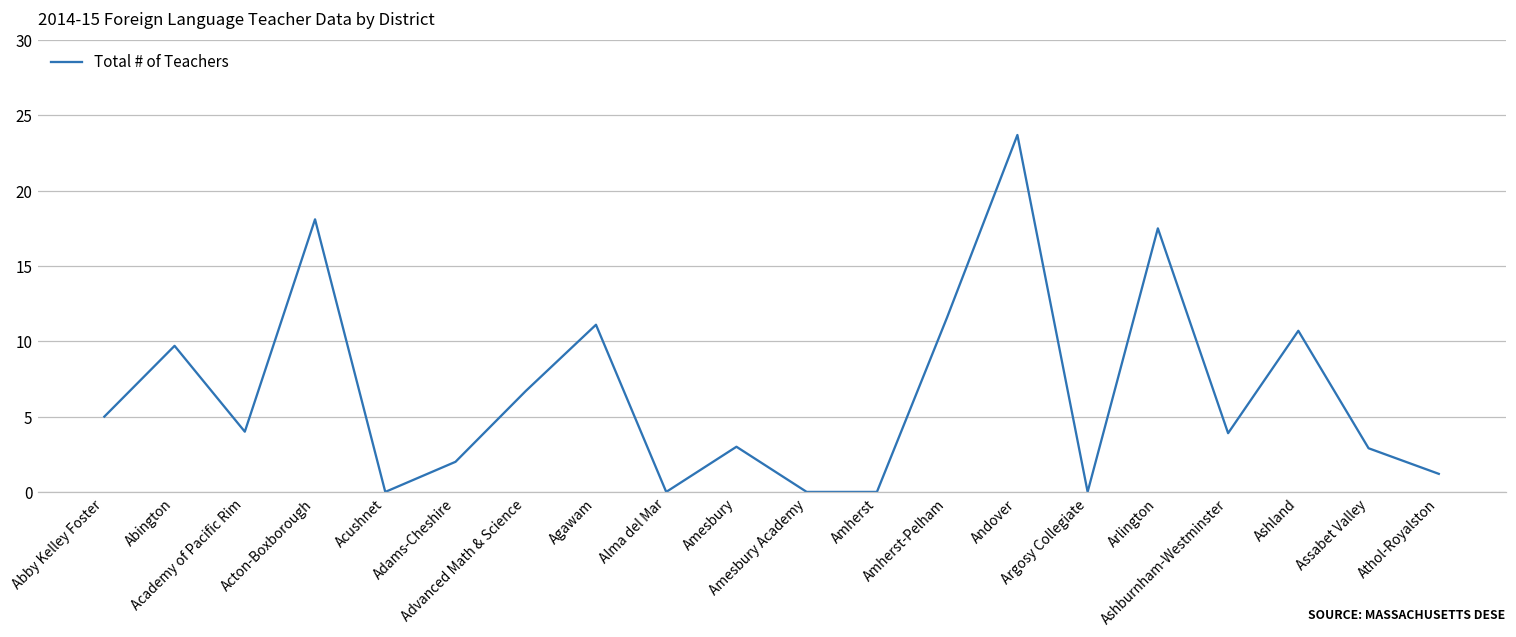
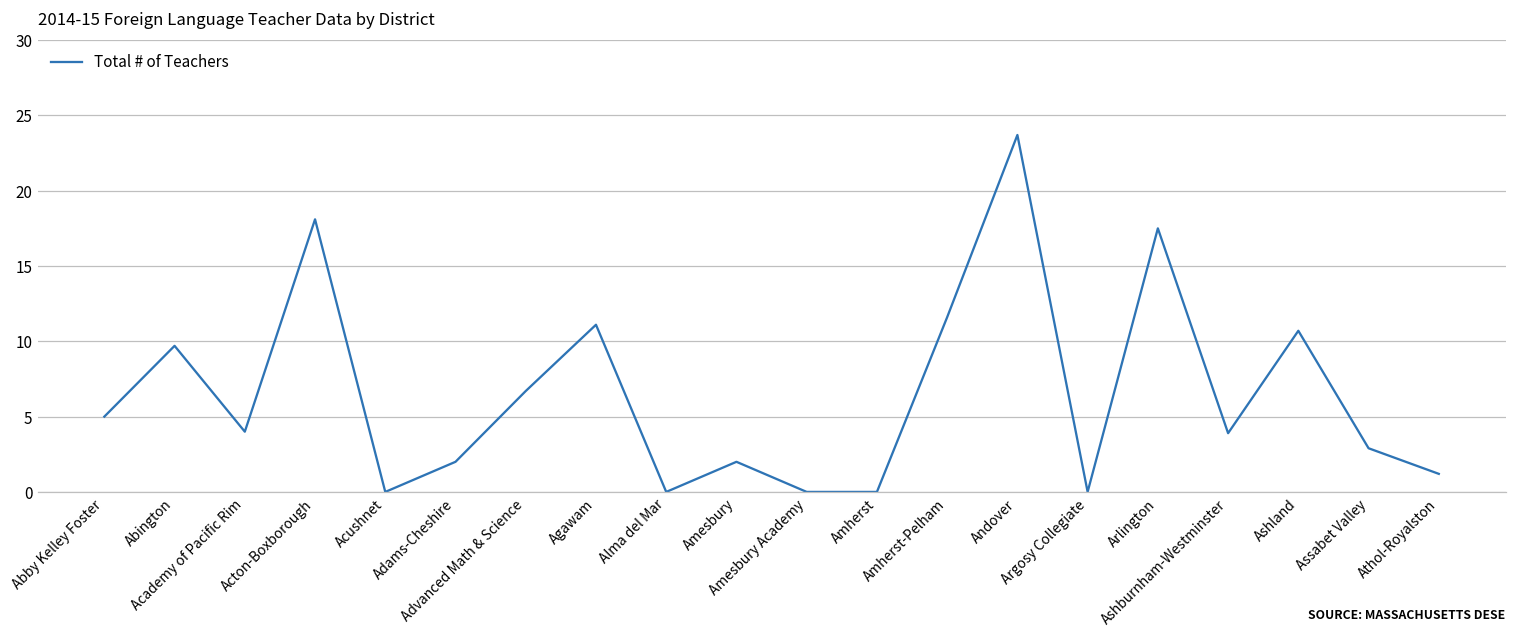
  {
    "Abby Kelley Foster": 5,
    "Abington": 9.7,
    "Academy of Pacific Rim": 4,
    "Acton-Boxborough": 18,
    "Acushnet": 0,
    "Adams-Cheshire": 2,
    "Advanced Math & Science": 6.7,
    "Agawam": 11,
    "Alma del Mar": 0,
-   "Amesbury": 3,
+   "Amesbury": 2,
    "Amesbury Academy": 0,
    "Amherst": 0,
    "Amherst-Pelham": 11.6,
    "Andover": 23.7,
    "Argosy Collegiate": 0,
    "Arlington": 17.5,
    "Ashburnham-Westminster": 4,
    "Ashland": 10.7,
    "Assabet Valley": 3,
    "Athol-Royalston": 1.2
  }
